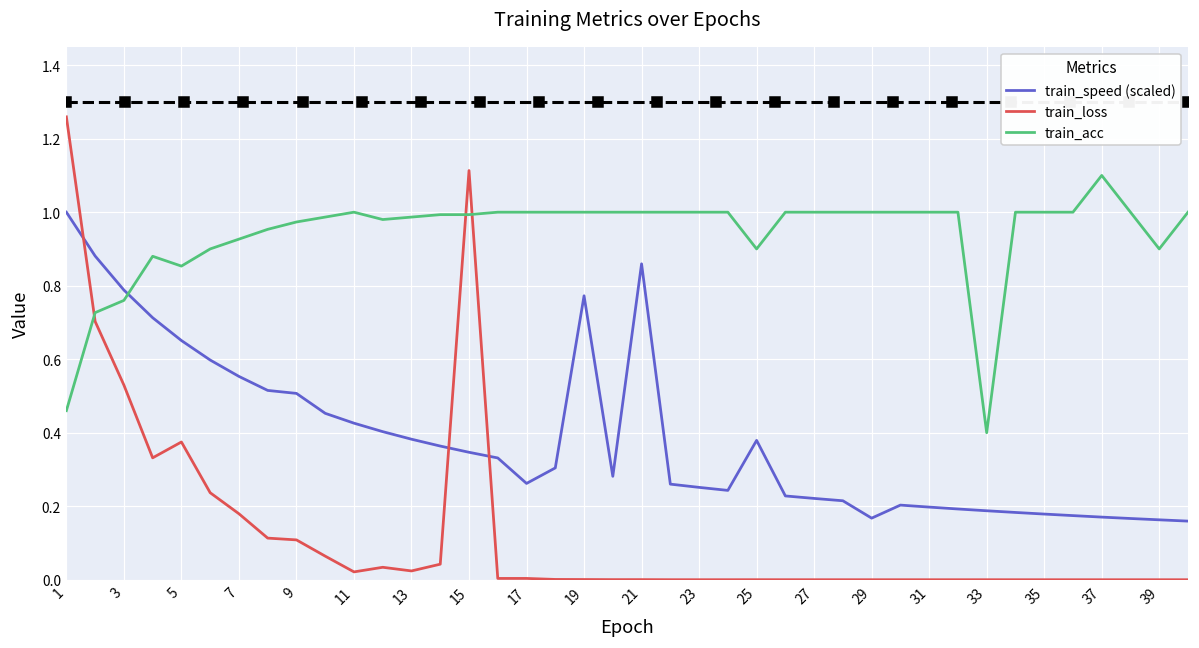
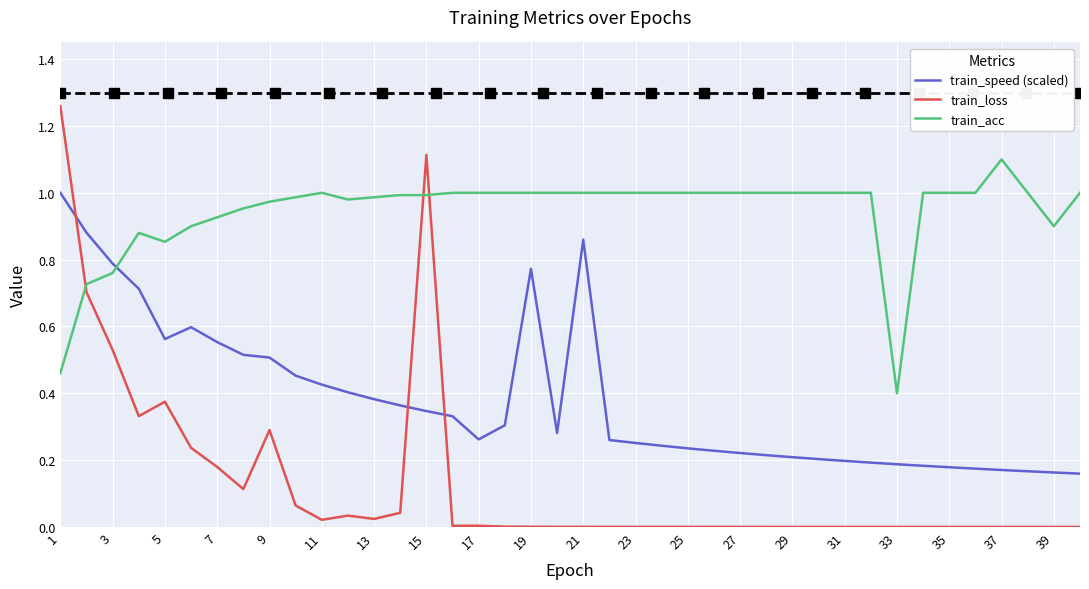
  {
    "train_speed (scaled)": {
      "1": 1.00,
      "3": 0.79,
-     "5": 0.65,
+     "5": 0.56,
      "7": 0.55,
      "9": 0.51,
      "11": 0.43,
      "13": 0.38,
      "15": 0.35,
      "17": 0.26,
      "19": 0.77,
      "21": 0.86,
      "23": 0.25,
-     "25": 0.38,
+     "25": 0.24,
      "27": 0.22,
-     "29": 0.17,
+     "29": 0.21,
      "31": 0.20,
      "33": 0.19,
      "35": 0.18,
      "37": 0.17,
      "39": 0.16
    },
    "train_loss": {
      "1": 1.26,
      "3": 0.53,
      "5": 0.37,
      "7": 0.18,
-     "9": 0.11,
+     "9": 0.29,
      "11": 0.02,
      "13": 0.02,
      "15": 1.11,
      "17": 0.00,
      "19": 0.00,
      "21": 0.00,
      "23": 0.00,
      "25": 0.00,
      "27": 0.00,
      "29": 0.00,
      "31": 0.00,
      "33": 0.00,
      "35": 0.00,
      "37": 0.00,
      "39": 0.00
    },
    "train_acc": {
      "1": 0.46,
      "3": 0.76,
      "5": 0.85,
      "7": 0.93,
      "9": 0.97,
      "11": 1.0,
      "13": 0.99,
      "15": 1.0,
      "17": 1.0,
      "19": 1.0,
      "21": 1.0,
      "23": 1.0,
-     "25": 0.9,
+     "25": 1.0,
      "27": 1.0,
      "29": 1.0,
      "31": 1.0,
      "33": 0.4,
      "35": 1.0,
      "37": 1.1,
      "39": 0.9
    }
  }
